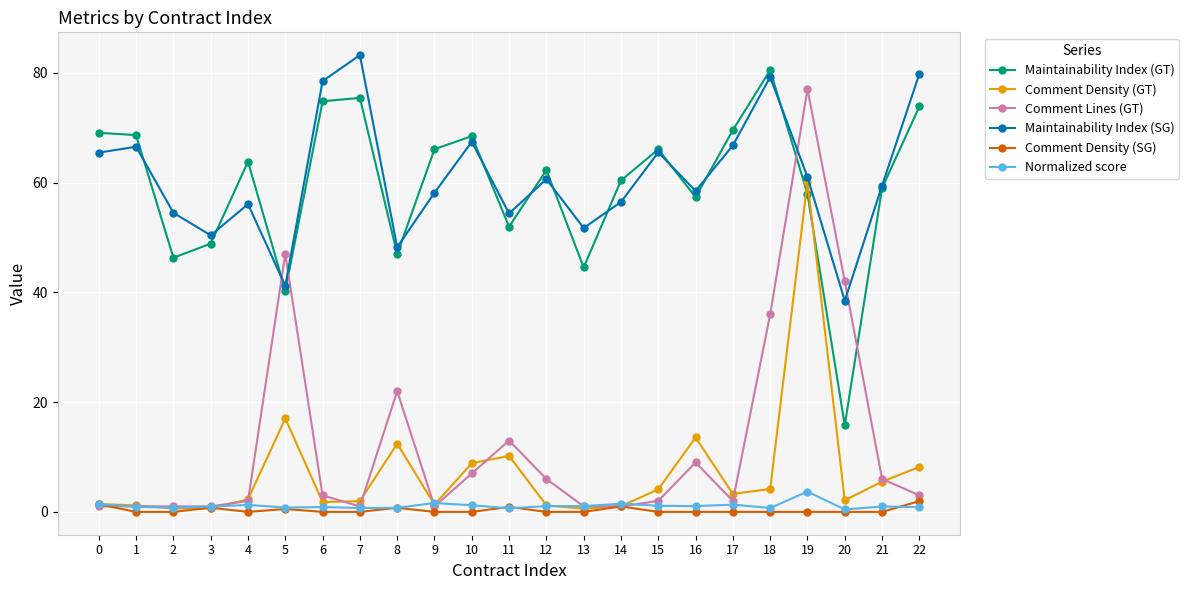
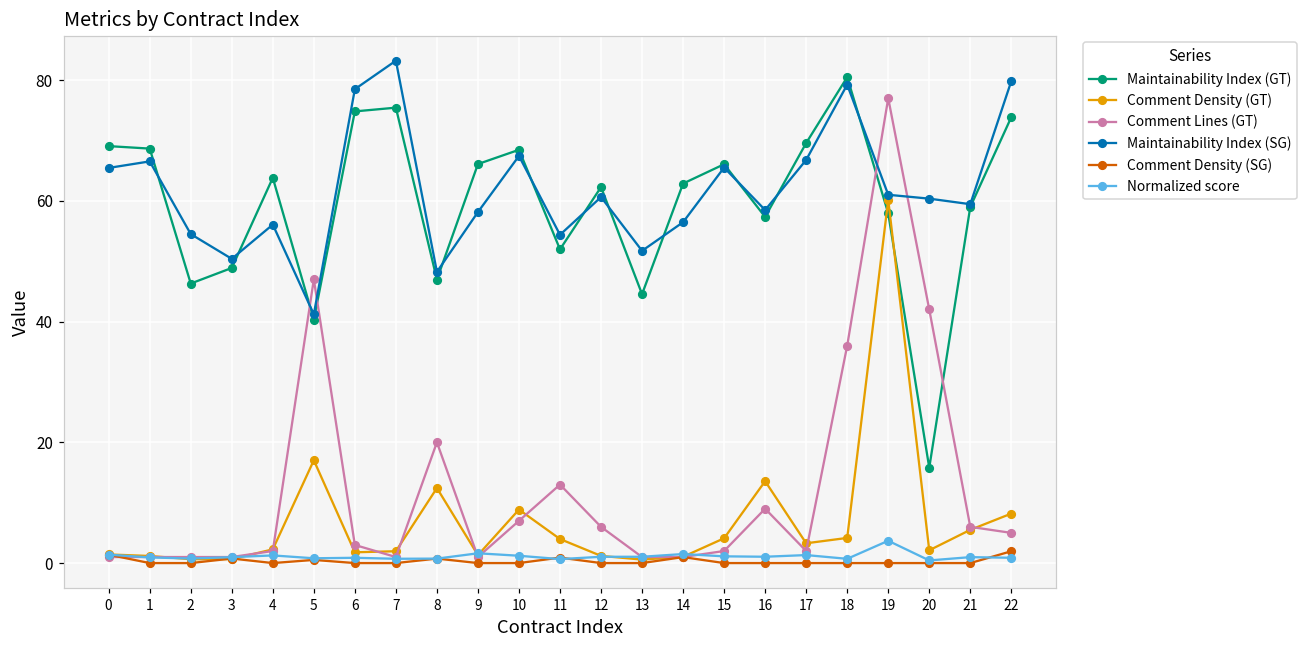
  {
    "Maintainability Index (GT)": {
      "0": 69,
      "1": 69,
      "2": 46,
      "3": 49,
      "4": 64,
      "5": 40,
      "6": 75,
      "7": 75,
      "8": 47,
      "9": 66,
      "10": 68,
      "11": 52,
      "12": 62,
      "13": 45,
-     "14": 60,
+     "14": 63,
      "15": 66,
      "16": 57,
      "17": 70,
      "18": 80,
      "19": 58,
      "20": 16,
      "21": 59,
      "22": 74
    },
    "Comment Density (GT)": {
      "5": 17,
      "6": 2,
      "7": 2,
      "8": 12,
      "10": 9,
-     "11": 10,
+     "11": 4,
      "15": 4,
      "16": 14,
      "17": 3,
      "18": 4,
      "19": 60,
      "20": 2,
      "21": 6,
      "22": 8
    },
    "Comment Lines (GT)": {
      "5": 47,
      "6": 3,
-     "8": 22,
+     "8": 20,
      "10": 7,
      "11": 13,
      "12": 6,
      "15": 2,
      "16": 9,
      "17": 2,
      "18": 36,
      "19": 77,
      "20": 42,
      "21": 6,
-     "22": 3
+     "22": 5
    },
    "Maintainability Index (SG)": {
      "0": 65,
      "1": 67,
      "2": 54,
      "3": 50,
      "4": 56,
      "5": 41,
      "6": 78,
      "7": 83,
      "8": 48,
      "9": 58,
      "10": 67,
      "11": 54,
      "12": 61,
      "13": 52,
      "14": 56,
      "15": 66,
      "16": 58,
      "17": 67,
      "18": 79,
      "19": 61,
-     "20": 38,
+     "20": 60,
      "21": 59,
      "22": 80
    },
    "Comment Density (SG)": {
      "1": 0,
      "2": 0,
      "4": 0,
      "6": 0,
      "7": 0,
      "9": 0,
      "10": 0,
      "12": 0,
      "13": 0,
      "15": 0,
      "16": 0,
      "17": 0,
      "18": 0,
      "19": 0,
      "21": 0,
      "22": 2
    },
    "Normalized score": {
      "4": 1,
      "6": 1,
      "10": 1,
      "15": 1,
      "16": 1,
      "17": 1,
      "18": 1,
      "19": 4,
      "21": 1,
      "22": 1
    }
  }
